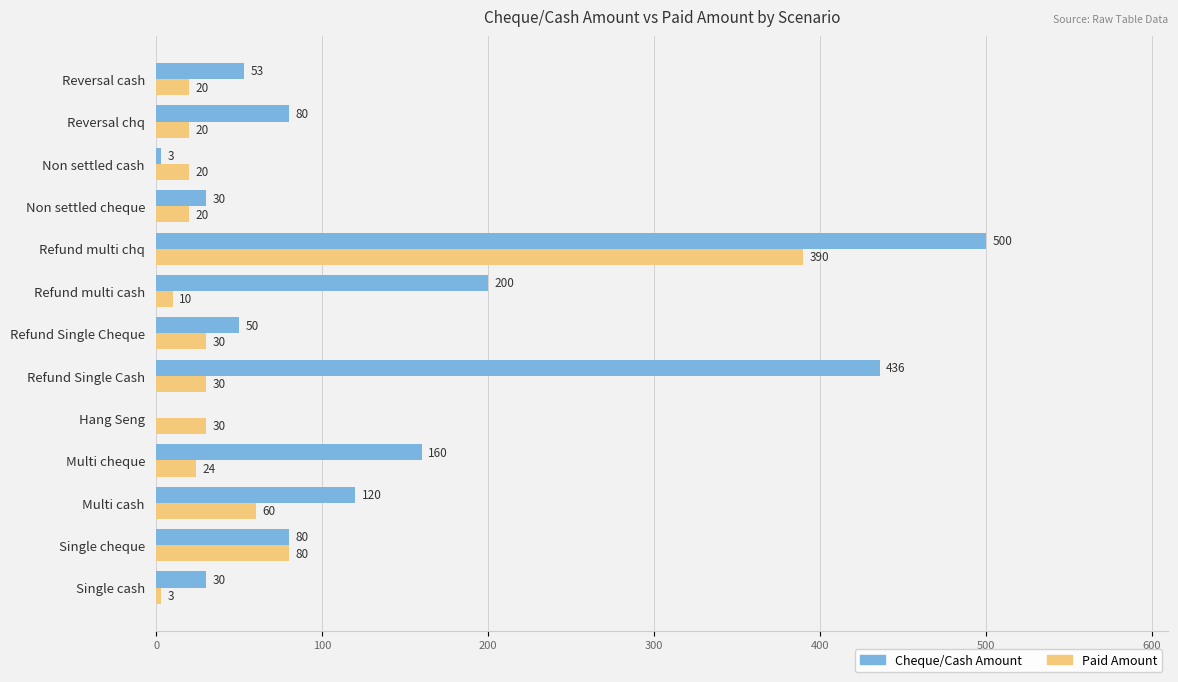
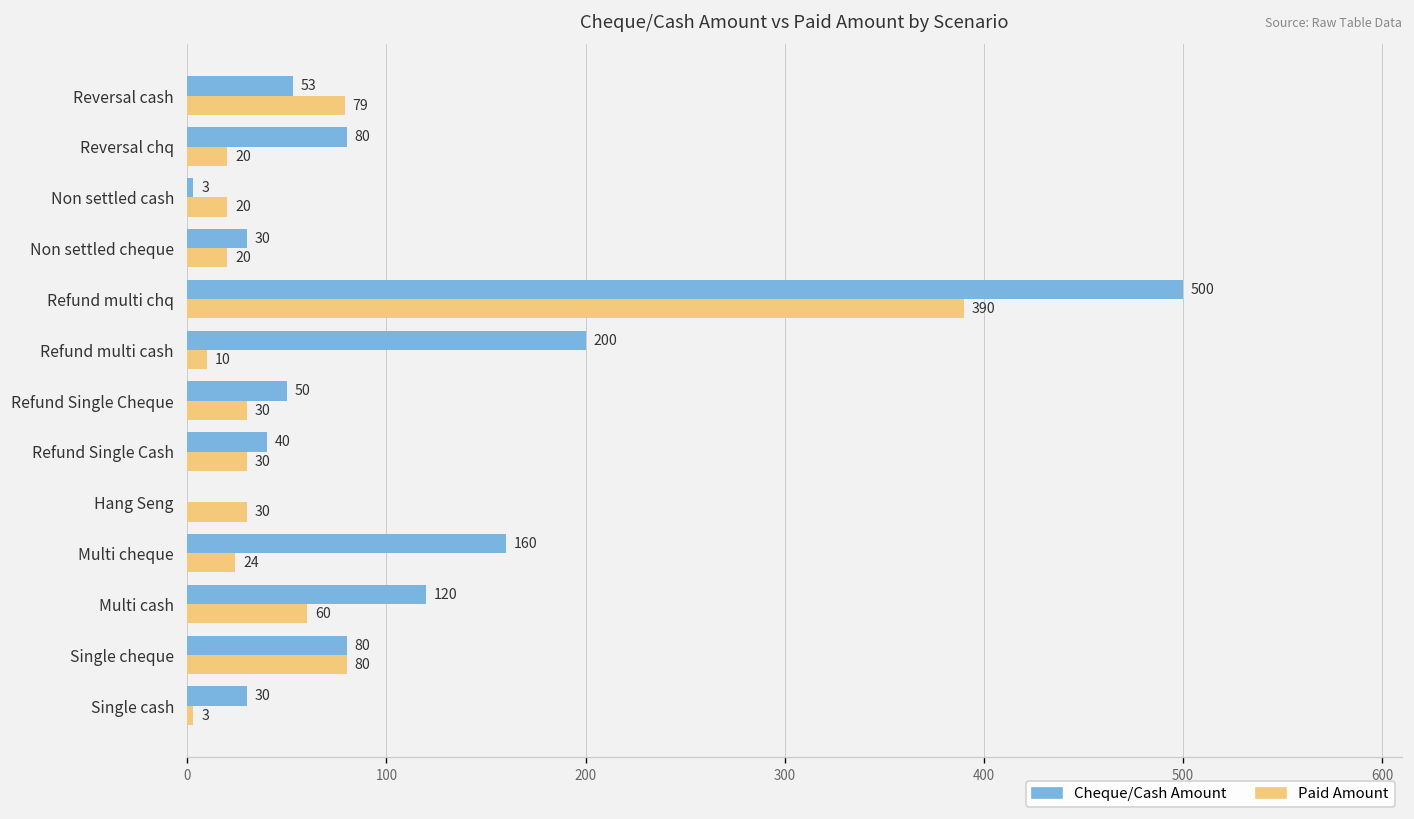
  {
    "Cheque/Cash Amount": {
      "Reversal cash": 53,
      "Reversal chq": 80,
      "Non settled cash": 3,
      "Non settled cheque": 30,
      "Refund multi chq": 500,
      "Refund multi cash": 200,
      "Refund Single Cheque": 50,
-     "Refund Single Cash": 436,
+     "Refund Single Cash": 40,
      "Multi cheque": 160,
      "Multi cash": 120,
      "Single cheque": 80,
      "Single cash": 30
    },
    "Paid Amount": {
-     "Reversal cash": 20,
+     "Reversal cash": 79,
      "Reversal chq": 20,
      "Non settled cash": 20,
      "Non settled cheque": 20,
      "Refund multi chq": 390,
      "Refund multi cash": 10,
      "Refund Single Cheque": 30,
      "Refund Single Cash": 30,
      "Hang Seng": 30,
      "Multi cheque": 24,
      "Multi cash": 60,
      "Single cheque": 80,
      "Single cash": 3
    }
  }
